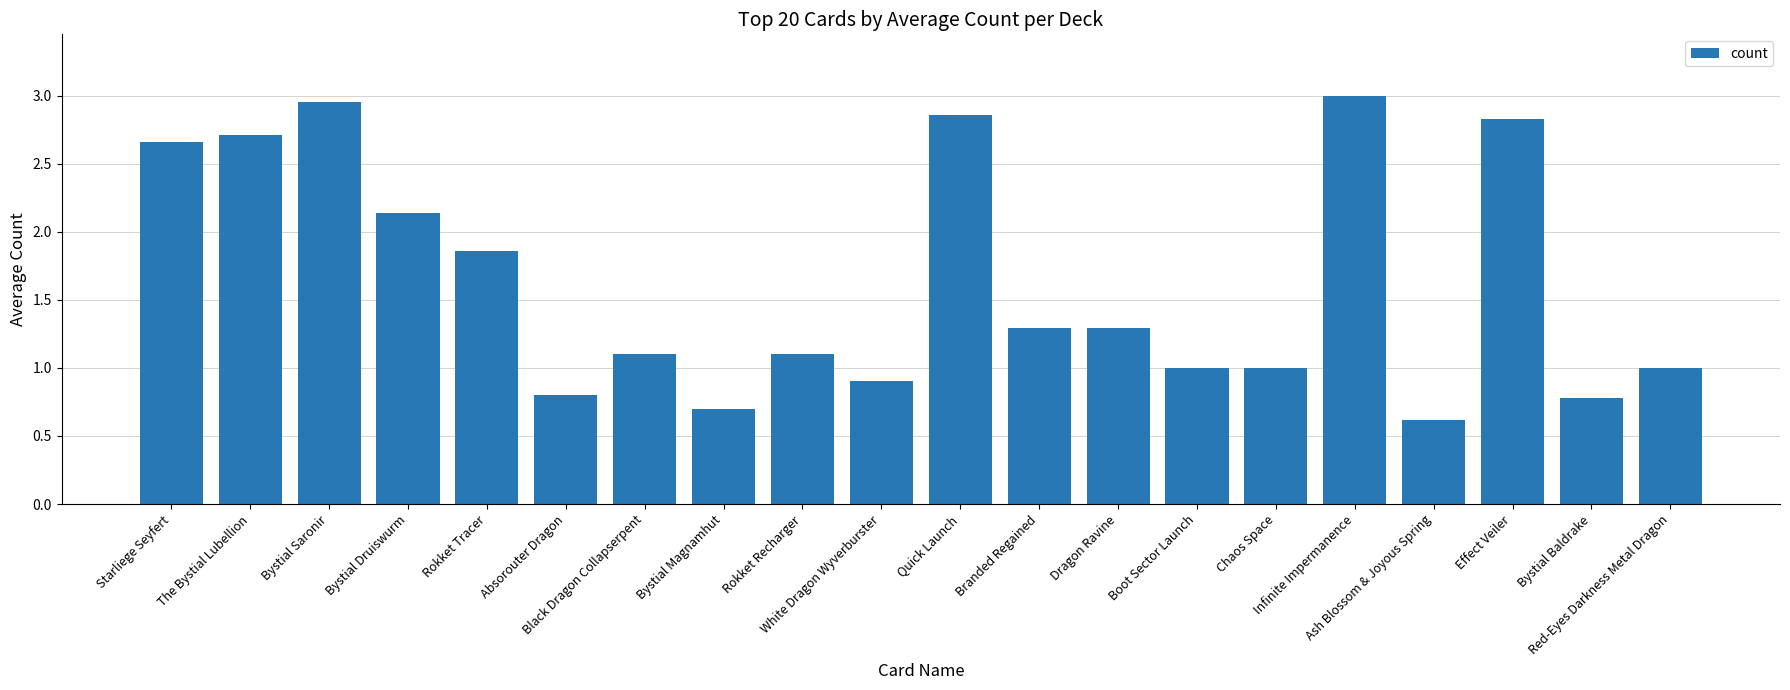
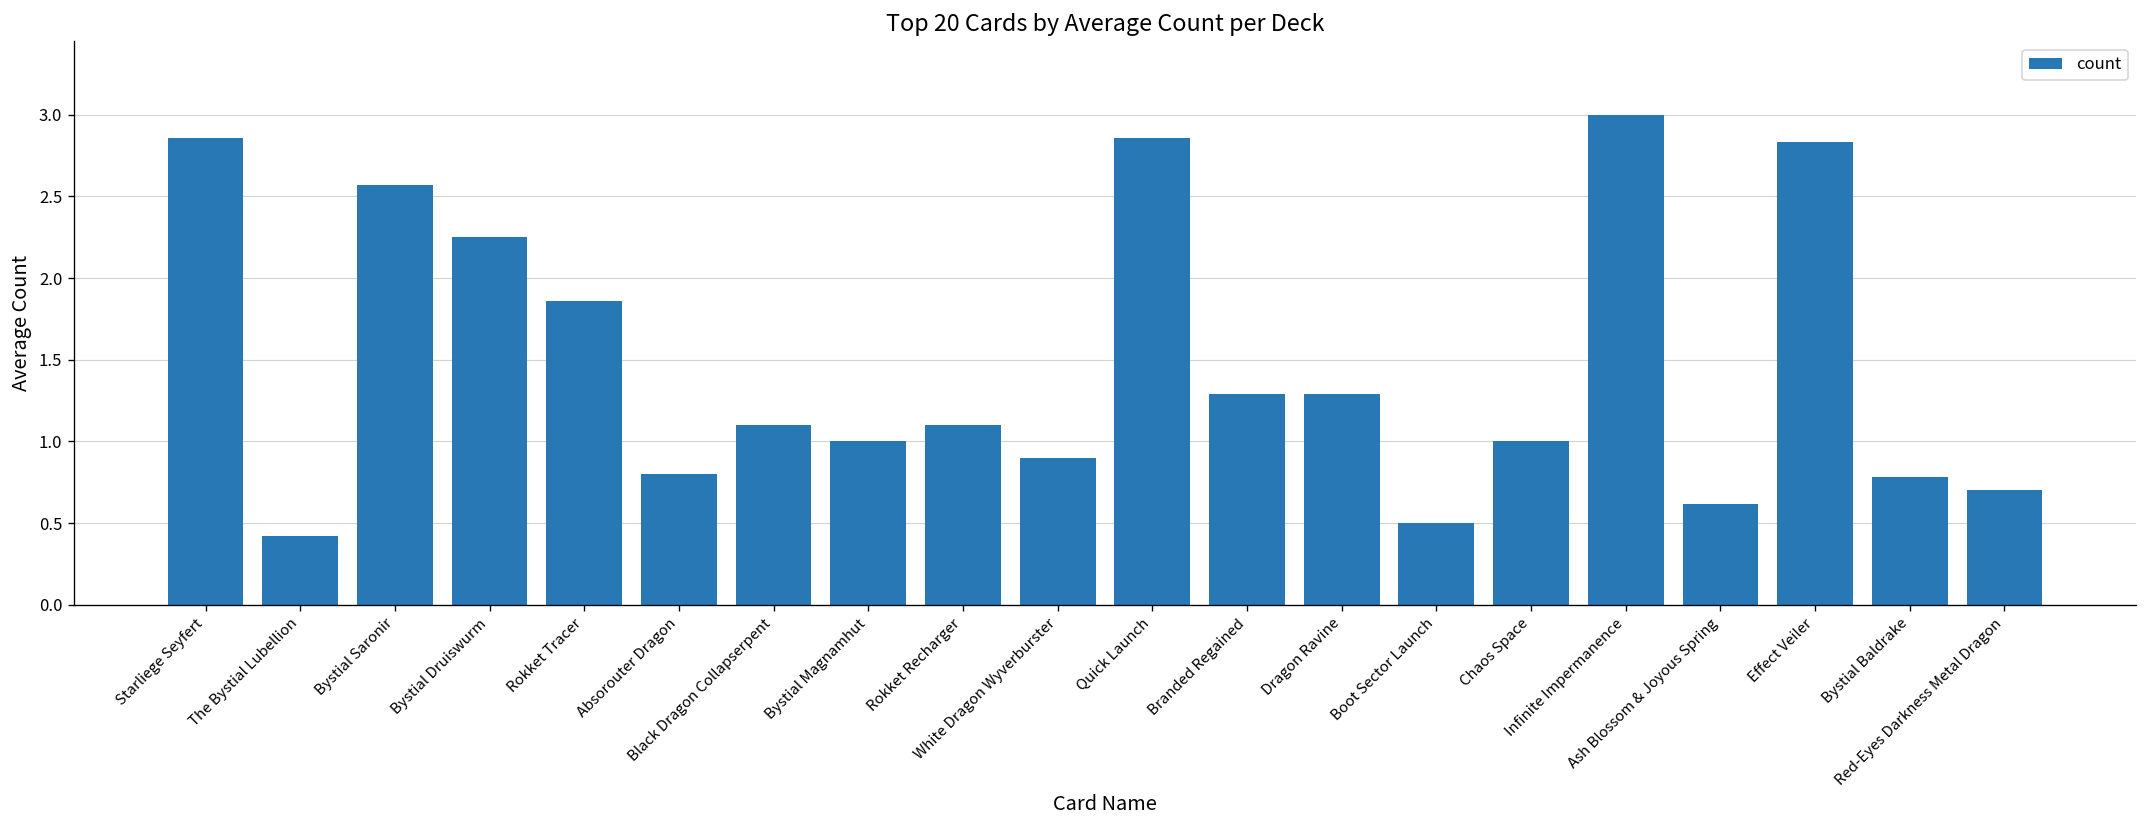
  {
-   "Starliege Seyfert": 2.66,
-   "The Bystial Lubellion": 2.71,
-   "Bystial Saronir": 2.95,
-   "Bystial Druiswurm": 2.14,
+   "Starliege Seyfert": 2.86,
+   "The Bystial Lubellion": 0.42,
+   "Bystial Saronir": 2.57,
+   "Bystial Druiswurm": 2.25,
    "Rokket Tracer": 1.86,
    "Absorouter Dragon": 0.80,
    "Black Dragon Collapserpent": 1.10,
-   "Bystial Magnamhut": 0.7,
+   "Bystial Magnamhut": 1.0,
    "Rokket Recharger": 1.10,
    "White Dragon Wyverburster": 0.90,
    "Quick Launch": 2.86,
    "Branded Regained": 1.29,
    "Dragon Ravine": 1.29,
-   "Boot Sector Launch": 1.0,
+   "Boot Sector Launch": 0.5,
    "Chaos Space": 1.00,
    "Infinite Impermanence": 3.00,
    "Ash Blossom & Joyous Spring": 0.62,
    "Effect Veiler": 2.83,
    "Bystial Baldrake": 0.78,
-   "Red-Eyes Darkness Metal Dragon": 1.0
+   "Red-Eyes Darkness Metal Dragon": 0.7
  }
